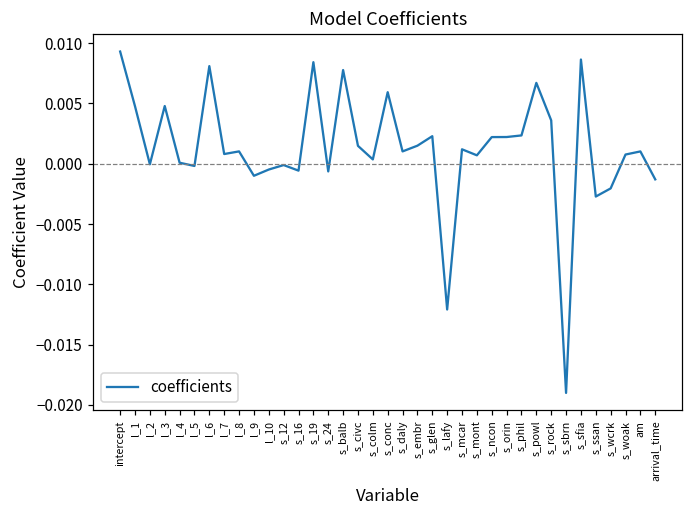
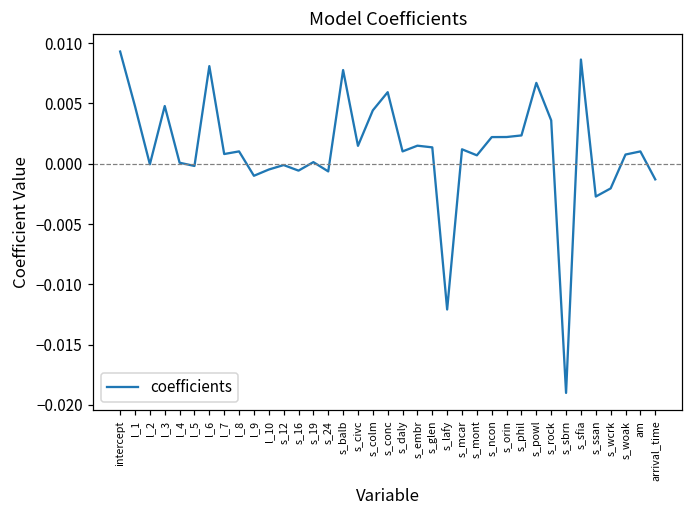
  {
    "intercept": 0.0093,
    "l_1": 0.0048,
    "l_2": 0.0000,
    "l_3": 0.0048,
    "l_4": 0.0001,
    "l_5": -0.0002,
    "l_6": 0.0081,
    "l_7": 0.0008,
    "l_8": 0.0010,
    "l_9": -0.0010,
    "l_10": -0.0005,
    "s_12": -0.0001,
    "s_16": -0.0006,
-   "s_19": 0.0084,
+   "s_19": 0.0001,
    "s_24": -0.0006,
    "s_balb": 0.0078,
    "s_civc": 0.0015,
-   "s_colm": 0.0004,
+   "s_colm": 0.0044,
    "s_conc": 0.0059,
    "s_daly": 0.0010,
    "s_embr": 0.0015,
-   "s_glen": 0.0023,
+   "s_glen": 0.0014,
    "s_lafy": -0.0121,
    "s_mcar": 0.0012,
    "s_mont": 0.0007,
    "s_ncon": 0.0022,
    "s_orin": 0.0022,
    "s_phil": 0.0024,
    "s_powl": 0.0067,
    "s_rock": 0.0036,
    "s_sbrn": -0.0190,
    "s_sfia": 0.0086,
    "s_ssan": -0.0027,
    "s_wcrk": -0.0020,
    "s_woak": 0.0008,
    "am": 0.0010,
    "arrival_time": -0.0013
  }
